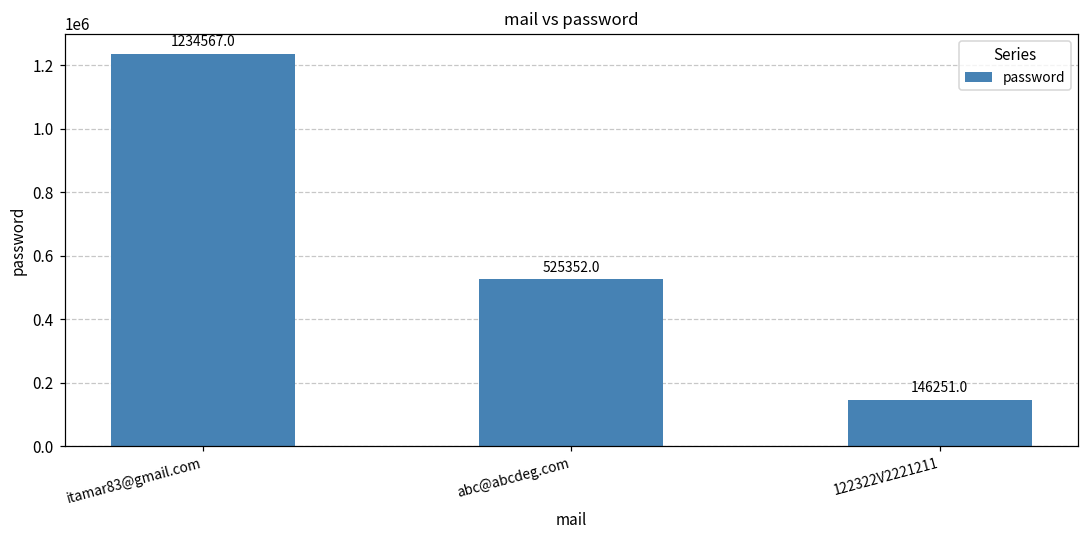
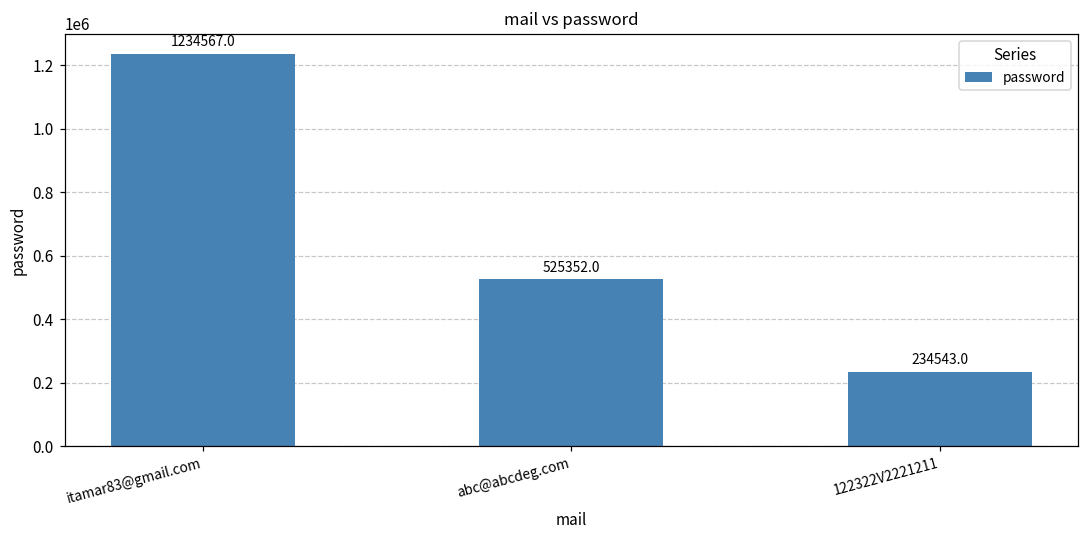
  {
    "itamar83@gmail.com": 1234567.0,
    "abc@abcdeg.com": 525352.0,
-   "122322V2221211": 146251.0
+   "122322V2221211": 234543.0
  }
